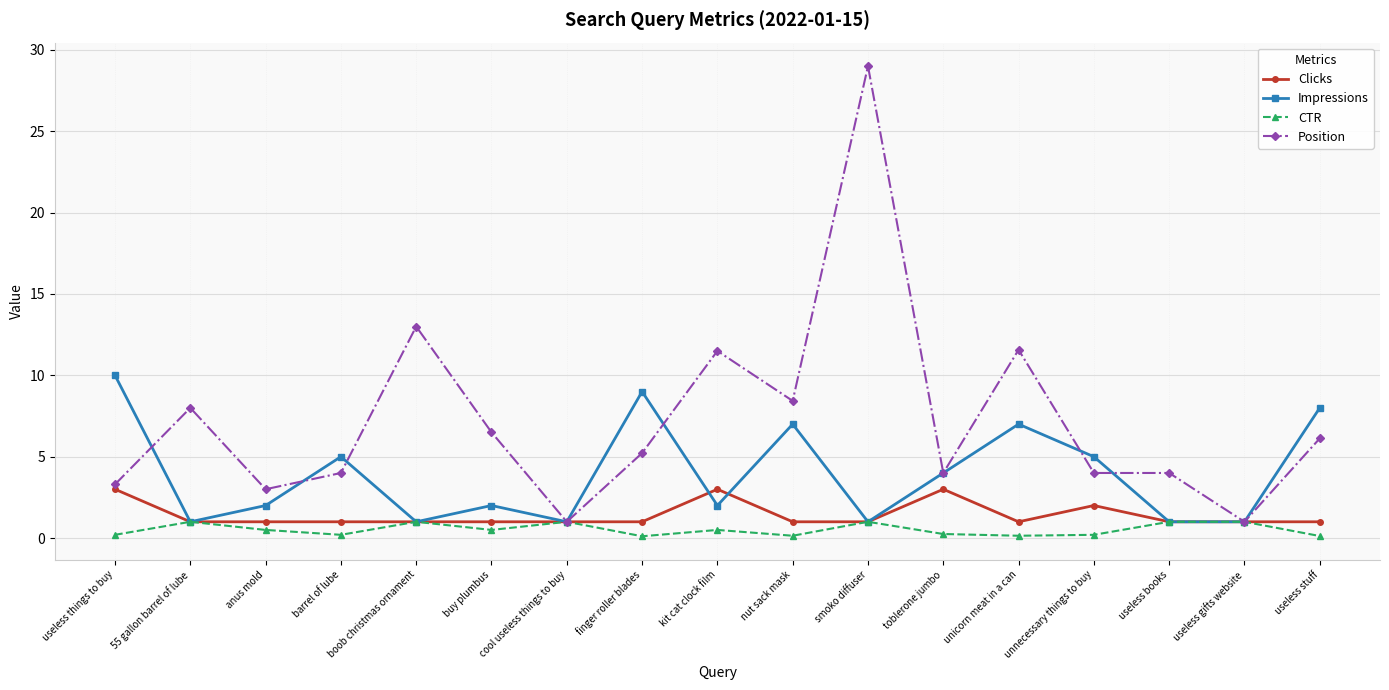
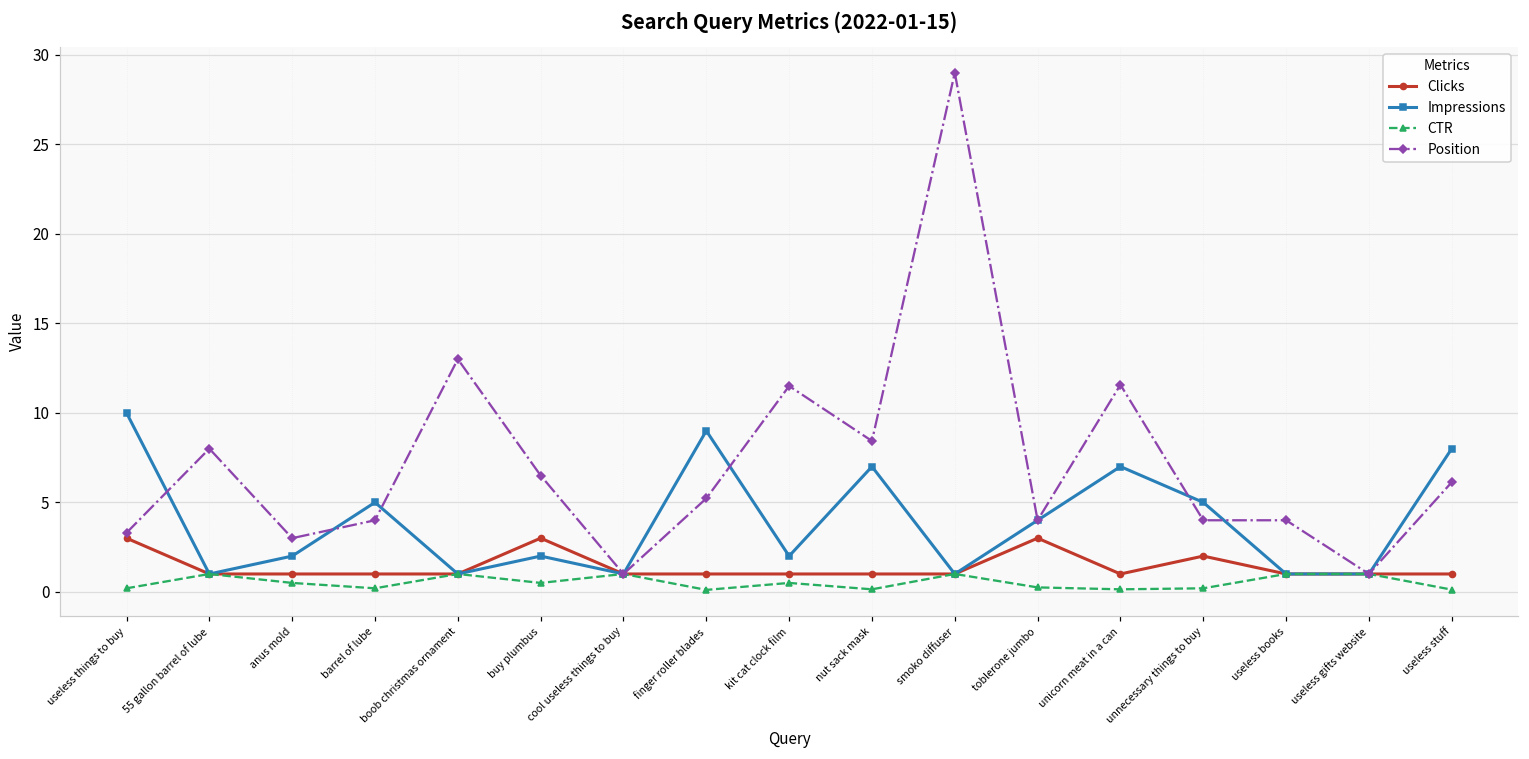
  {
    "Clicks": {
      "useless things to buy": 3,
      "anus mold": 1,
      "barrel of lube": 1,
-     "buy plumbus": 1,
+     "buy plumbus": 3,
      "finger roller blades": 1,
-     "kit cat clock film": 3,
+     "kit cat clock film": 1,
      "nut sack mask": 1,
      "toblerone jumbo": 3,
      "unicorn meat in a can": 1,
      "unnecessary things to buy": 2,
      "useless stuff": 1
    },
    "Impressions": {
      "useless things to buy": 10,
      "anus mold": 2,
      "barrel of lube": 5,
      "buy plumbus": 2,
      "finger roller blades": 9,
      "kit cat clock film": 2,
      "nut sack mask": 7,
      "unicorn meat in a can": 7,
      "unnecessary things to buy": 5,
      "useless stuff": 8
    },
    "CTR": {
      "useless things to buy": 0.2,
      "anus mold": 0.5,
      "barrel of lube": 0.2,
      "buy plumbus": 0.5,
      "finger roller blades": 0,
      "kit cat clock film": 0.5,
      "nut sack mask": 0,
      "toblerone jumbo": 0.3,
      "unicorn meat in a can": 0,
      "unnecessary things to buy": 0.2,
      "useless stuff": 0
    },
    "Position": {
      "useless things to buy": 3.3,
      "55 gallon barrel of lube": 8,
      "anus mold": 3,
      "barrel of lube": 4,
      "boob christmas ornament": 13,
      "buy plumbus": 6.5,
      "finger roller blades": 5.2,
      "kit cat clock film": 11.5,
      "nut sack mask": 8.4,
      "smoko diffuser": 29,
      "unicorn meat in a can": 11.6,
      "unnecessary things to buy": 4,
      "useless books": 4,
      "useless stuff": 6
    }
  }
